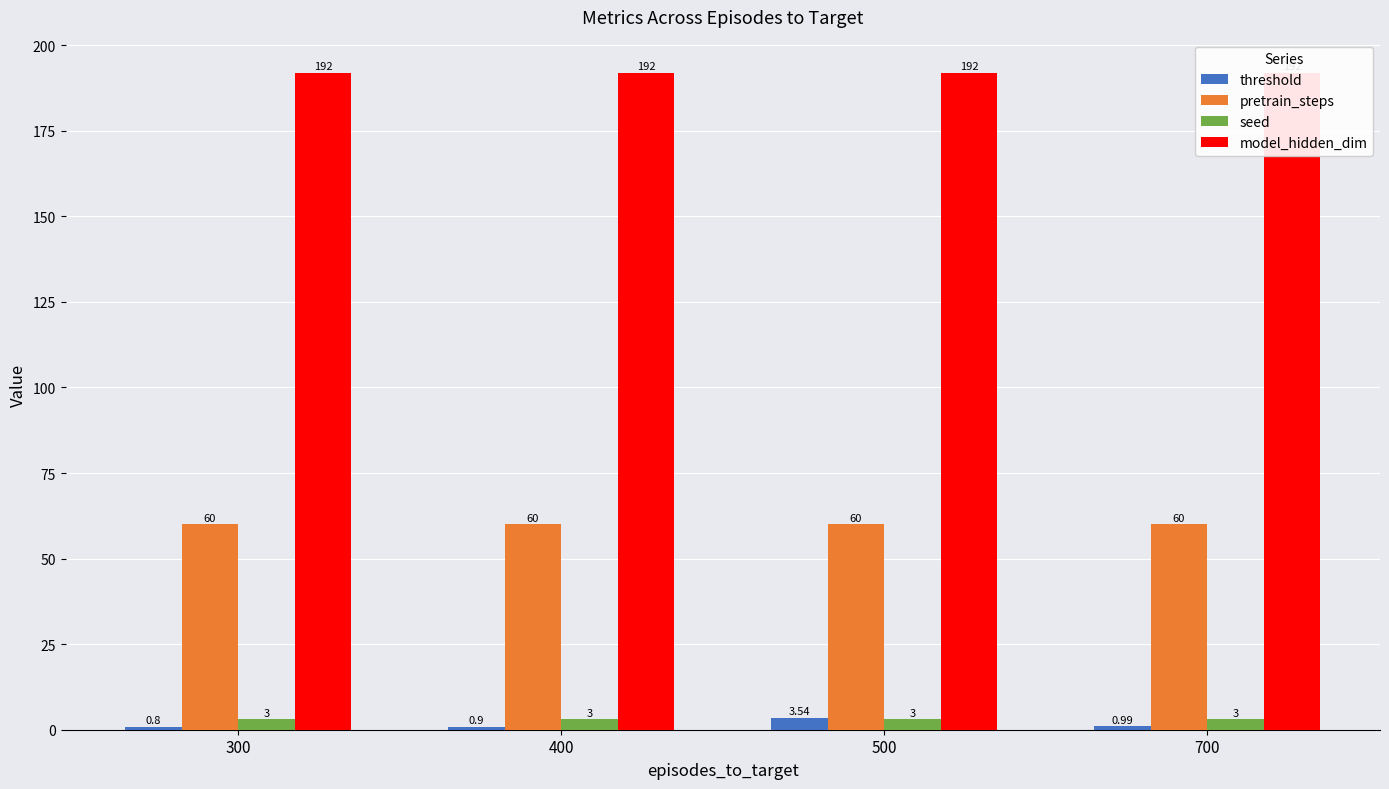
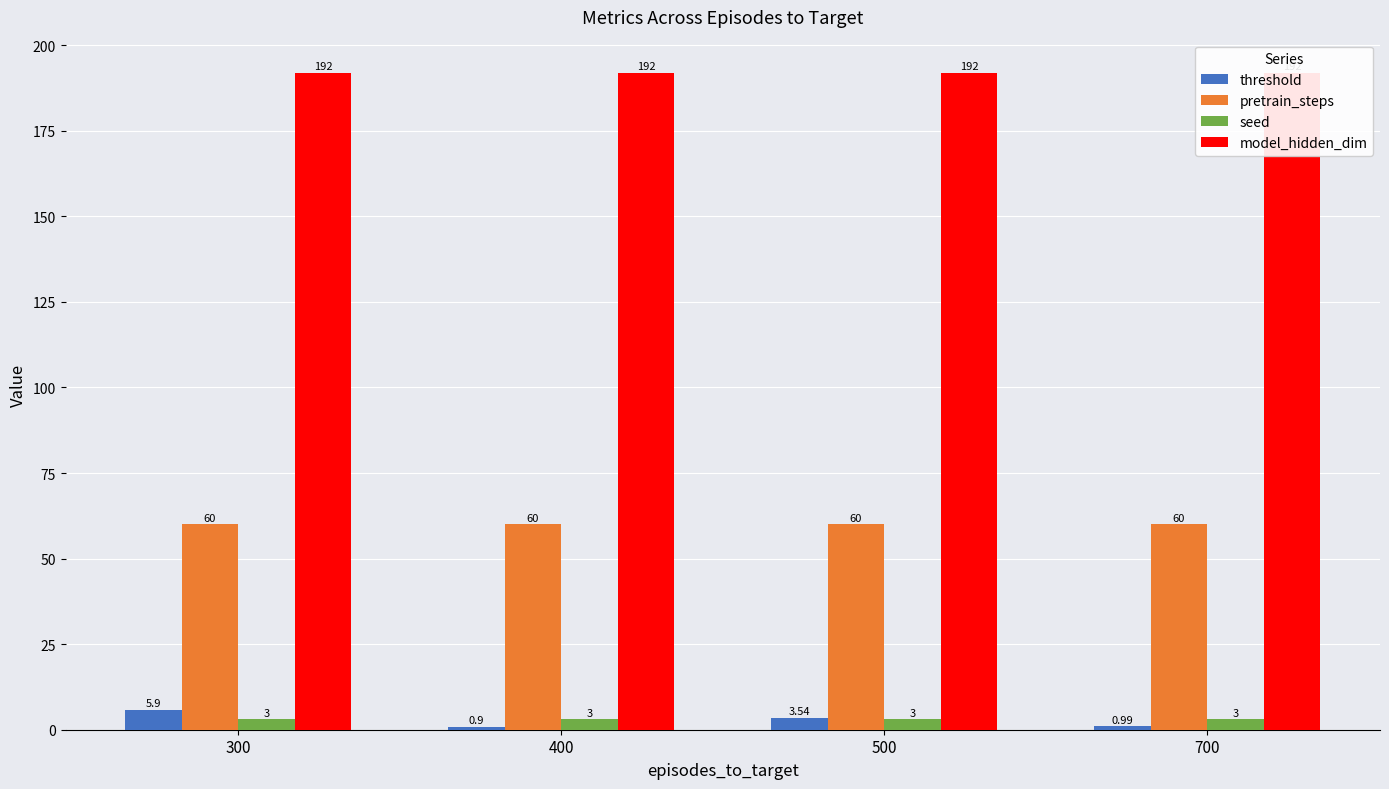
  {
    "threshold": {
-     "300": 0.8,
+     "300": 5.9,
      "400": 0.9,
      "500": 3.54,
      "700": 0.99
    },
    "pretrain_steps": {
      "300": 60,
      "400": 60,
      "500": 60,
      "700": 60
    },
    "seed": {
      "300": 3,
      "400": 3,
      "500": 3,
      "700": 3
    },
    "model_hidden_dim": {
      "300": 192,
      "400": 192,
      "500": 192
    }
  }
